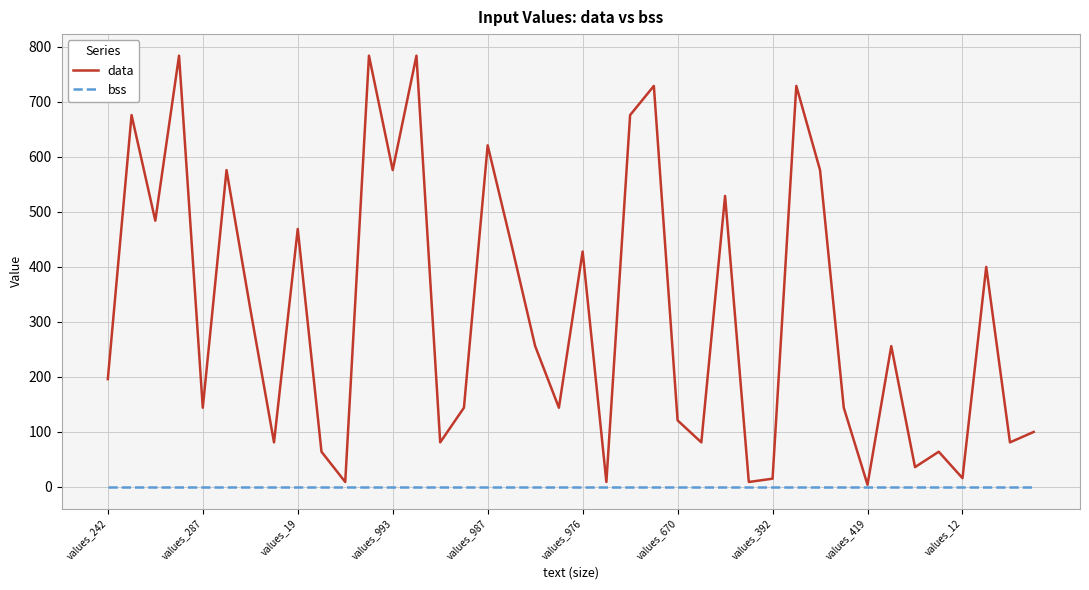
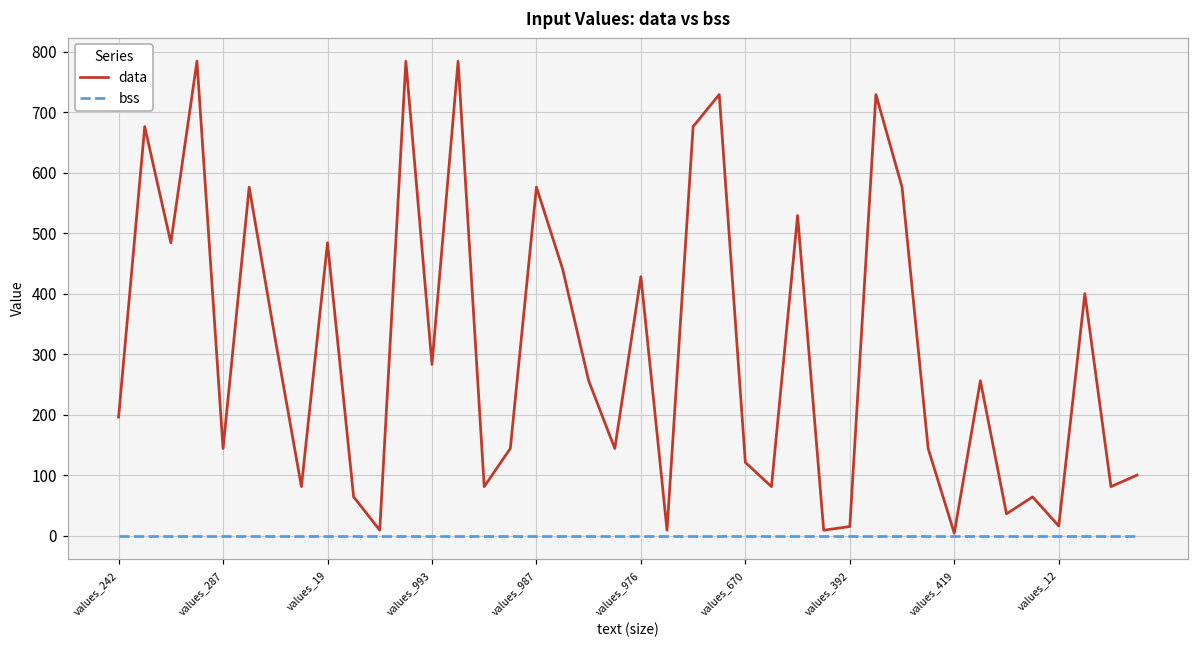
  {
    "data": {
      "values_242": 200,
      "values_287": 140,
-     "values_19": 470,
-     "values_993": 580,
-     "values_987": 620,
+     "values_19": 480,
+     "values_993": 280,
+     "values_987": 580,
      "values_976": 430,
      "values_670": 120,
      "values_392": 20,
      "values_12": 20
    },
    "bss": {
      "values_242": 0,
      "values_287": 0,
      "values_19": 0,
      "values_993": 0,
      "values_987": 0,
      "values_976": 0,
      "values_670": 0,
      "values_392": 0,
      "values_12": 0
    }
  }
